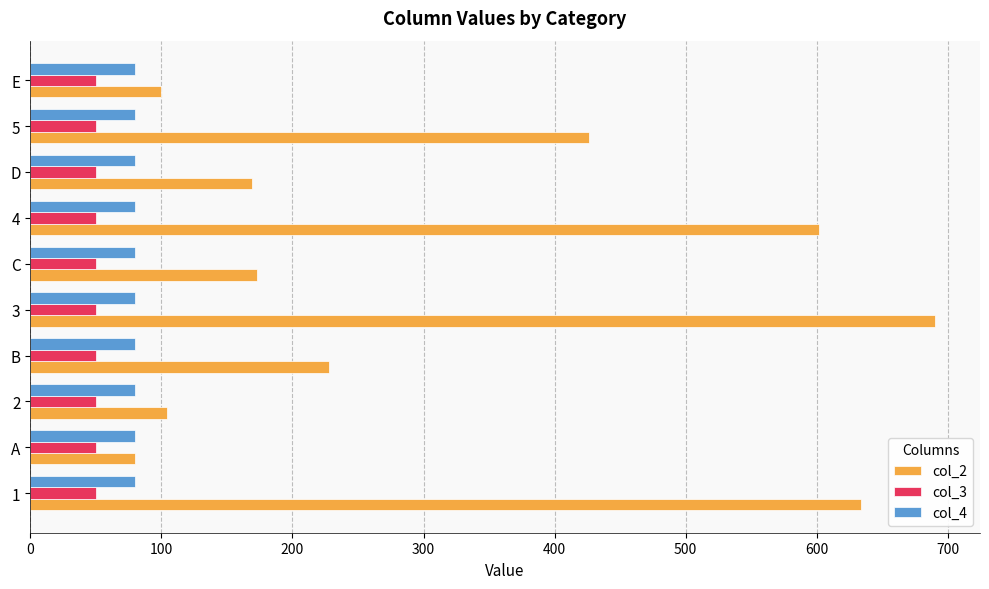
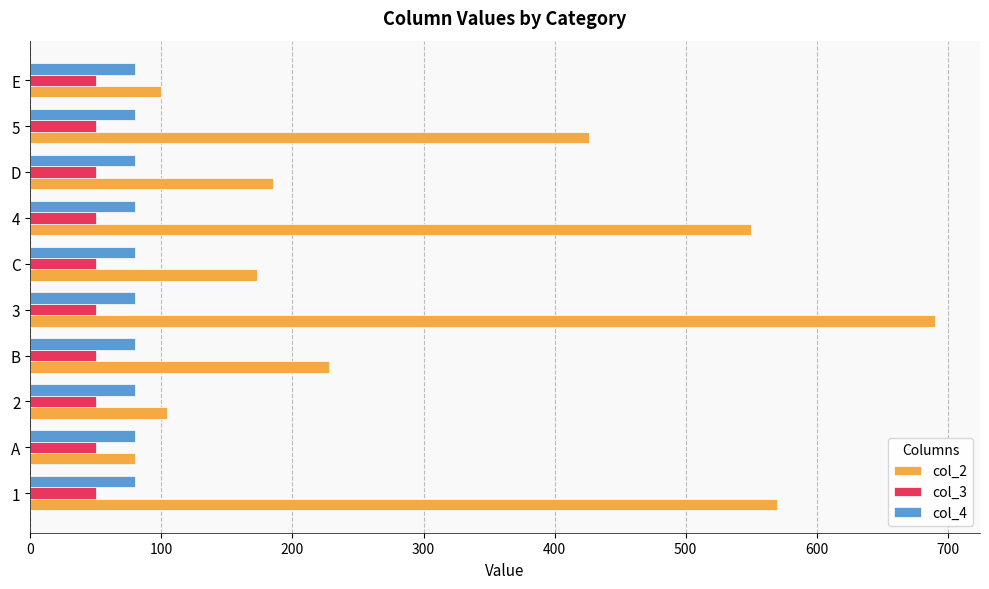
  {
    "col_2": {
      "E": 100,
      "5": 426,
-     "D": 169,
-     "4": 602,
+     "D": 185,
+     "4": 550,
      "C": 173,
      "3": 690,
      "B": 228,
      "2": 104,
      "A": 80,
-     "1": 634
+     "1": 570
    },
    "col_3": {
      "E": 50,
      "5": 50,
      "D": 50,
      "4": 50,
      "C": 50,
      "3": 50,
      "B": 50,
      "2": 50,
      "A": 50,
      "1": 50
    },
    "col_4": {
      "E": 80,
      "5": 80,
      "D": 80,
      "4": 80,
      "C": 80,
      "3": 80,
      "B": 80,
      "2": 80,
      "A": 80,
      "1": 80
    }
  }
